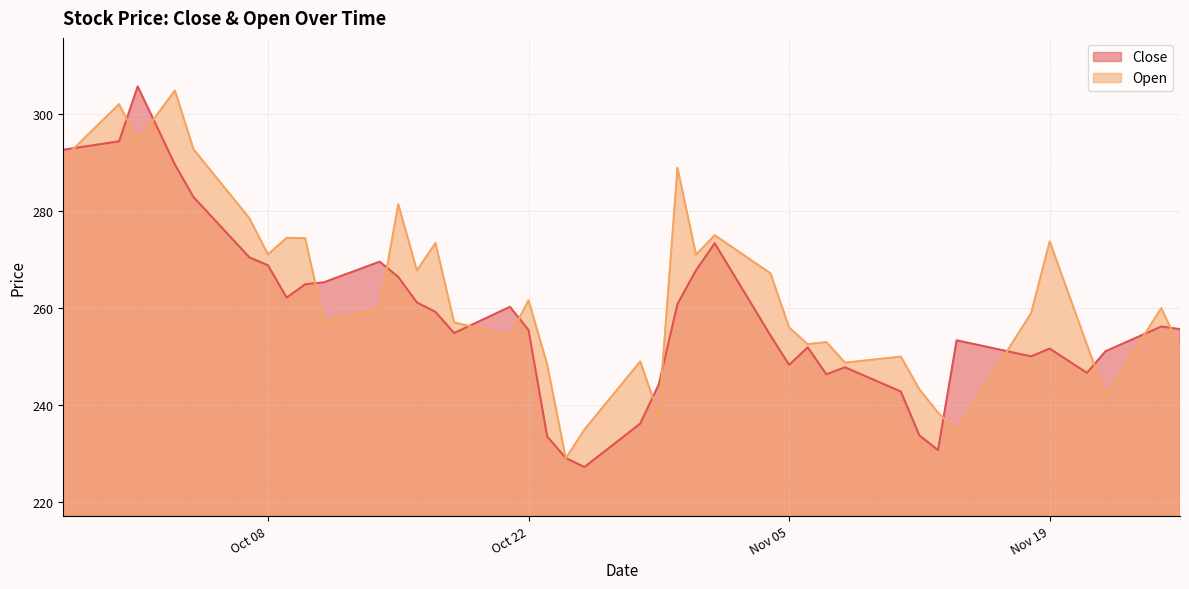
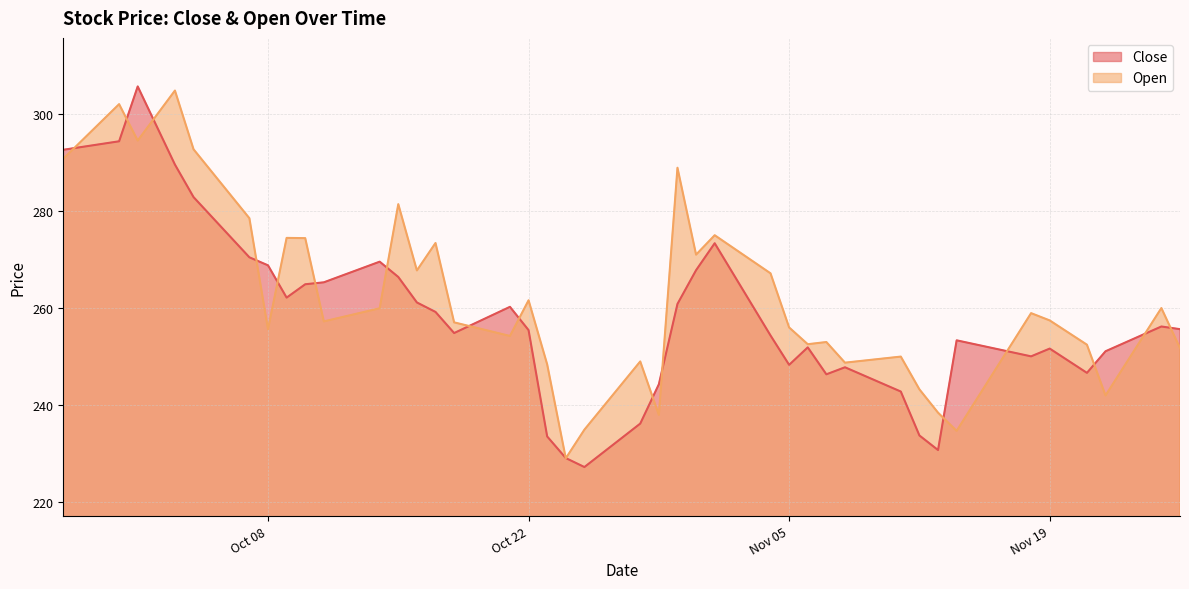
  {
    "Close": {
      "Oct 08": 269,
      "Oct 22": 255,
      "Nov 05": 248,
      "Nov 19": 252
    },
    "Open": {
-     "Oct 08": 271,
+     "Oct 08": 256,
      "Oct 22": 262,
      "Nov 05": 256,
-     "Nov 19": 274
+     "Nov 19": 257
    }
  }
